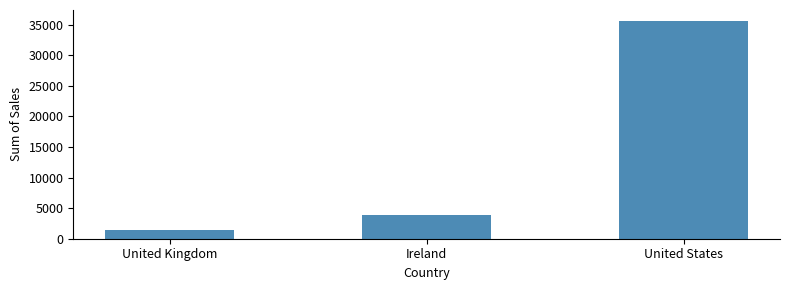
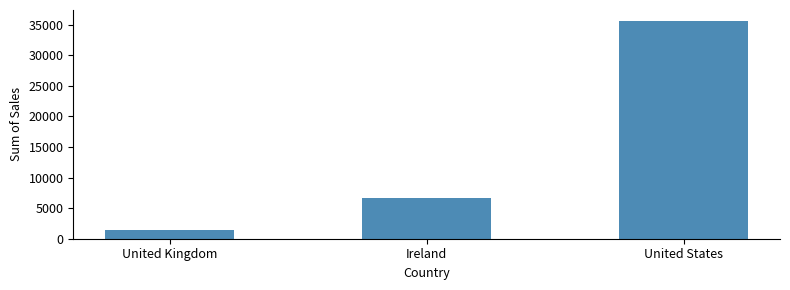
  {
    "United Kingdom": 1000,
-   "Ireland": 4000,
+   "Ireland": 7000,
    "United States": 36000
  }
